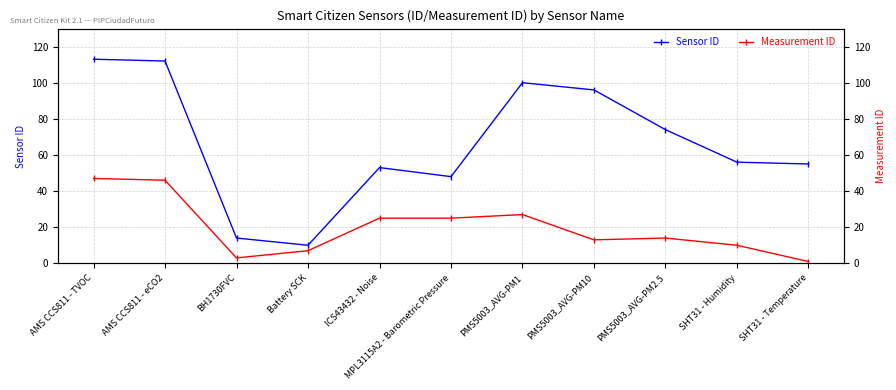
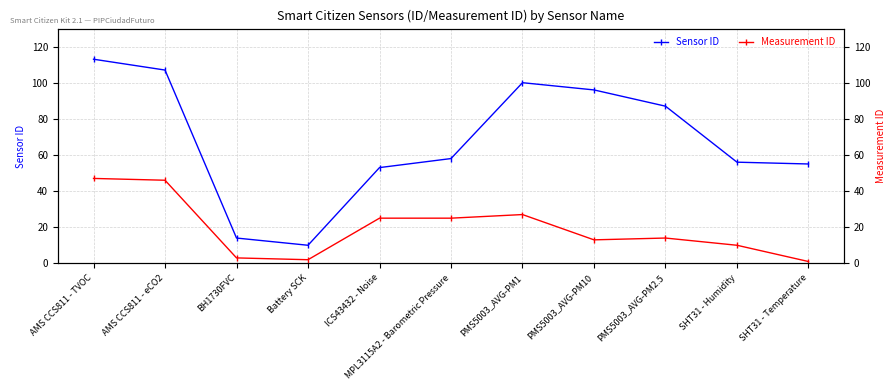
  {
    "Sensor ID": {
      "AMS CCS811 - TVOC": 113,
-     "AMS CCS811 - eCO2": 112,
+     "AMS CCS811 - eCO2": 107,
      "BH1730FVC": 14,
      "Battery SCK": 10,
      "ICS43432 - Noise": 53,
-     "MPL3115A2 - Barometric Pressure": 48,
+     "MPL3115A2 - Barometric Pressure": 58,
      "PMS5003_AVG-PM1": 100,
      "PMS5003_AVG-PM10": 96,
-     "PMS5003_AVG-PM2.5": 74,
+     "PMS5003_AVG-PM2.5": 87,
      "SHT31 - Humidity": 56,
      "SHT31 - Temperature": 55
    },
    "Measurement ID": {
      "AMS CCS811 - TVOC": 47,
      "AMS CCS811 - eCO2": 46,
      "BH1730FVC": 3,
-     "Battery SCK": 7,
+     "Battery SCK": 2,
      "ICS43432 - Noise": 25,
      "MPL3115A2 - Barometric Pressure": 25,
      "PMS5003_AVG-PM1": 27,
      "PMS5003_AVG-PM10": 13,
      "PMS5003_AVG-PM2.5": 14,
      "SHT31 - Humidity": 10,
      "SHT31 - Temperature": 1
    }
  }
